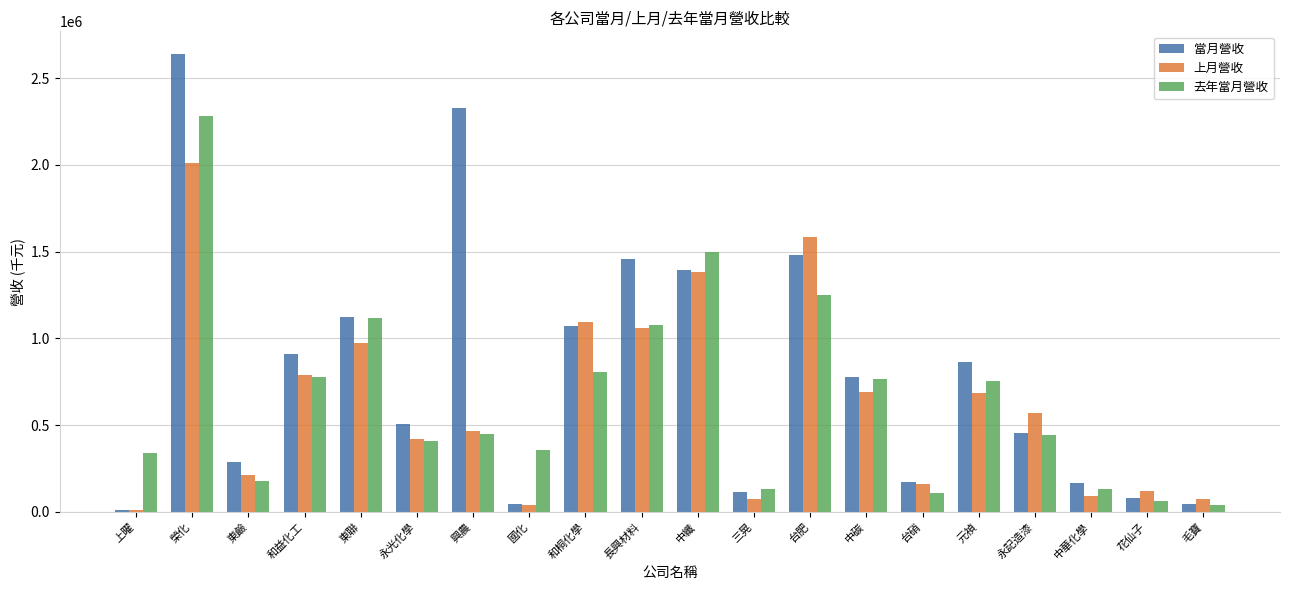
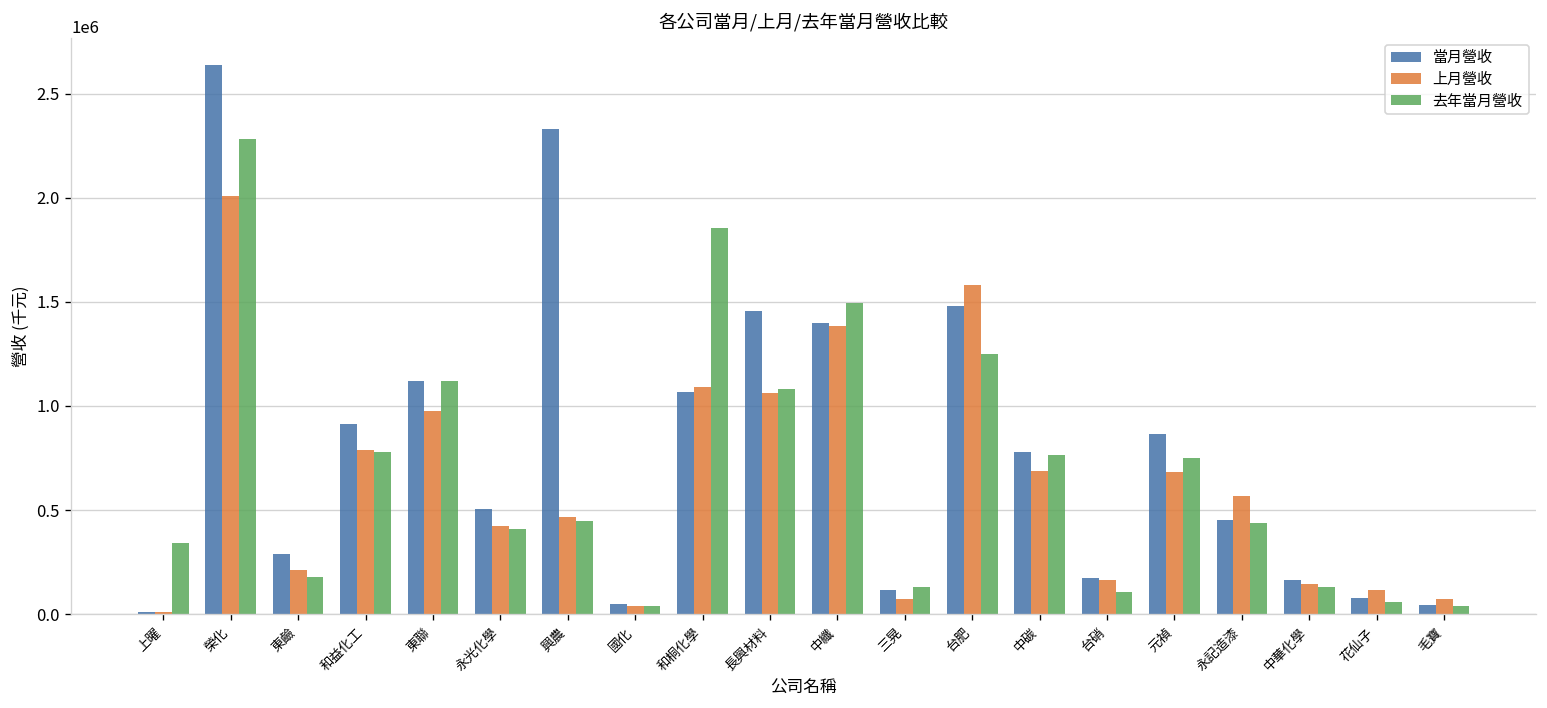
  {
    "當月營收": {
      "榮化": 2640000,
      "東鹼": 290000,
      "和益化工": 910000,
      "東聯": 1120000,
      "永光化學": 510000,
      "興農": 2330000,
      "國化": 50000,
      "和桐化學": 1070000,
      "長興材料": 1460000,
      "中纖": 1400000,
      "三晃": 120000,
      "台肥": 1480000,
      "中碳": 780000,
      "台硝": 170000,
      "元禎": 870000,
      "永記造漆": 450000,
      "中華化學": 160000,
      "花仙子": 80000,
      "毛寶": 40000
    },
    "上月營收": {
      "榮化": 2010000,
      "東鹼": 210000,
      "和益化工": 790000,
      "東聯": 980000,
      "永光化學": 420000,
      "興農": 470000,
      "國化": 40000,
      "和桐化學": 1090000,
      "長興材料": 1060000,
      "中纖": 1380000,
      "三晃": 70000,
      "台肥": 1580000,
      "中碳": 690000,
      "台硝": 160000,
      "元禎": 680000,
      "永記造漆": 570000,
-     "中華化學": 90000,
+     "中華化學": 140000,
      "花仙子": 120000,
      "毛寶": 70000
    },
    "去年當月營收": {
      "上曜": 340000,
      "榮化": 2280000,
      "東鹼": 180000,
      "和益化工": 780000,
      "東聯": 1120000,
      "永光化學": 410000,
      "興農": 450000,
-     "國化": 360000,
-     "和桐化學": 800000,
+     "國化": 40000,
+     "和桐化學": 1860000,
      "長興材料": 1080000,
      "中纖": 1500000,
      "三晃": 130000,
      "台肥": 1250000,
      "中碳": 760000,
      "台硝": 110000,
      "元禎": 750000,
      "永記造漆": 440000,
      "中華化學": 130000,
      "花仙子": 60000,
      "毛寶": 40000
    }
  }
